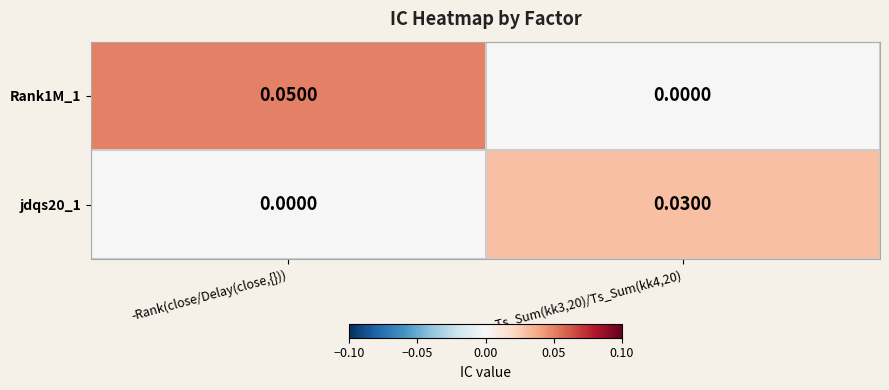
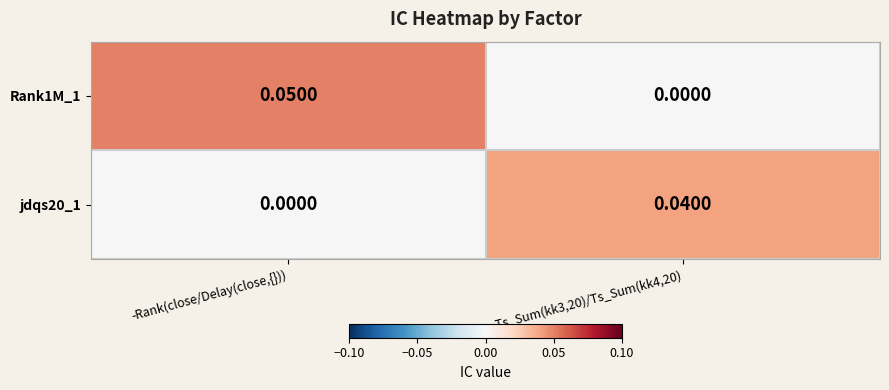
  {
    "Rank1M_1": {
      "-Rank(close/Delay(close,{}))": 0.0500,
      "-Ts_Sum(kk3,20)/Ts_Sum(kk4,20)": 0.0000
    },
    "jdqs20_1": {
      "-Rank(close/Delay(close,{}))": 0.0000,
-     "-Ts_Sum(kk3,20)/Ts_Sum(kk4,20)": 0.0300
+     "-Ts_Sum(kk3,20)/Ts_Sum(kk4,20)": 0.0400
    }
  }
